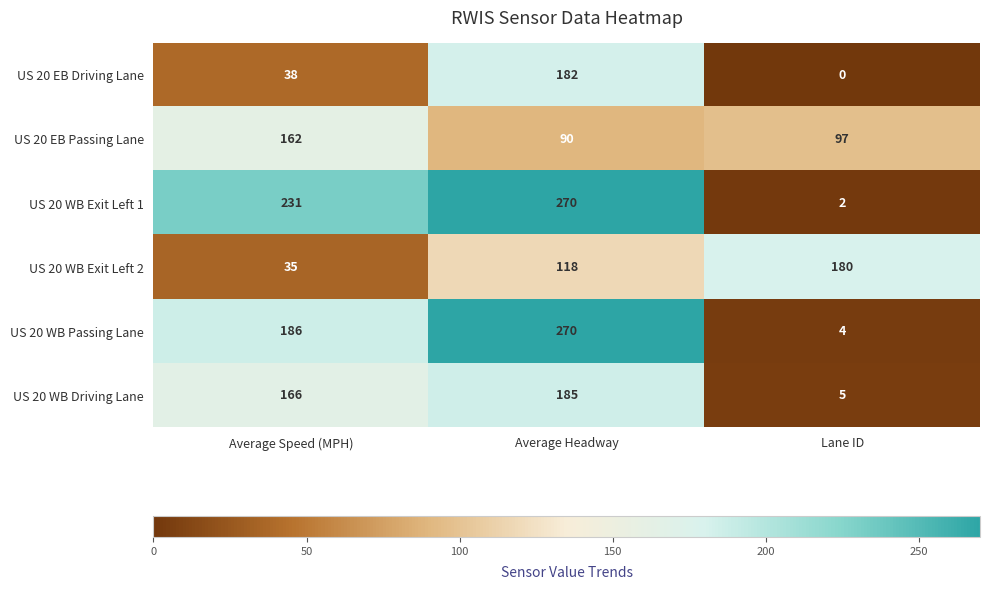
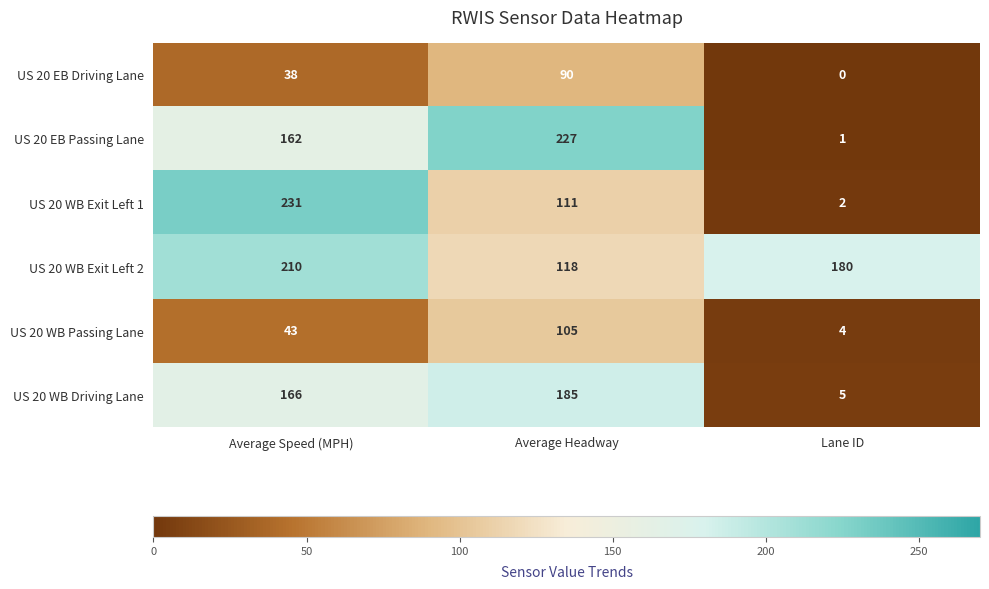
  {
    "US 20 EB Driving Lane": {
      "Average Speed (MPH)": 38,
-     "Average Headway": 182,
+     "Average Headway": 90,
      "Lane ID": 0
    },
    "US 20 EB Passing Lane": {
      "Average Speed (MPH)": 162,
-     "Average Headway": 90,
-     "Lane ID": 97
+     "Average Headway": 227,
+     "Lane ID": 1
    },
    "US 20 WB Exit Left 1": {
      "Average Speed (MPH)": 231,
-     "Average Headway": 270,
+     "Average Headway": 111,
      "Lane ID": 2
    },
    "US 20 WB Exit Left 2": {
-     "Average Speed (MPH)": 35,
+     "Average Speed (MPH)": 210,
      "Average Headway": 118,
      "Lane ID": 180
    },
    "US 20 WB Passing Lane": {
-     "Average Speed (MPH)": 186,
-     "Average Headway": 270,
+     "Average Speed (MPH)": 43,
+     "Average Headway": 105,
      "Lane ID": 4
    },
    "US 20 WB Driving Lane": {
      "Average Speed (MPH)": 166,
      "Average Headway": 185,
      "Lane ID": 5
    }
  }
